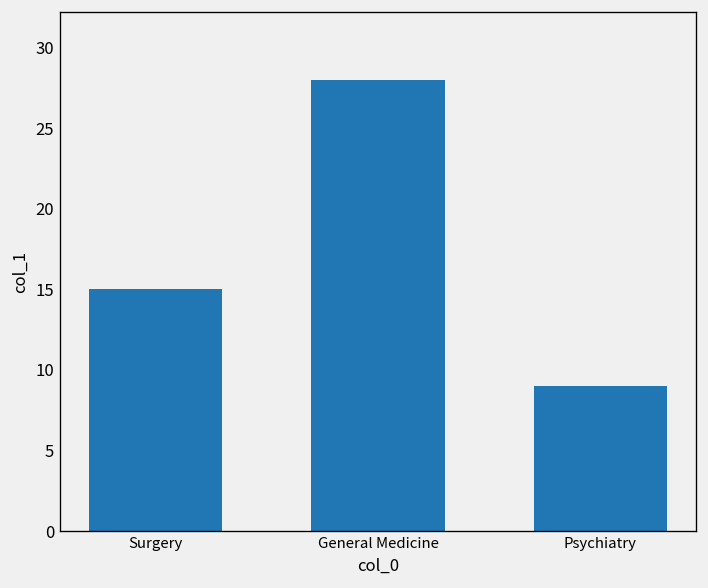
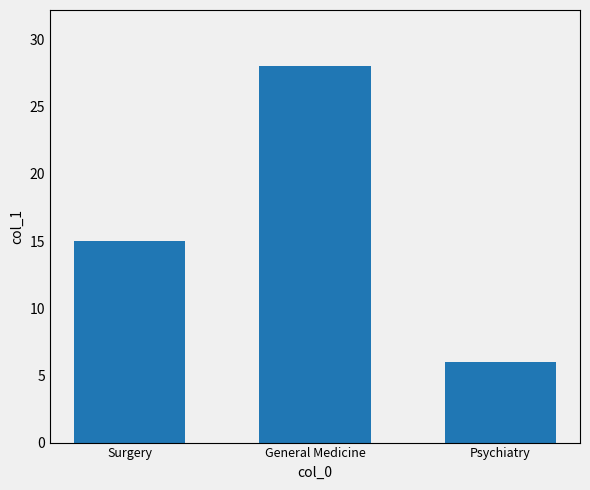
  {
    "Surgery": 15,
    "General Medicine": 28,
-   "Psychiatry": 9
+   "Psychiatry": 6
  }
